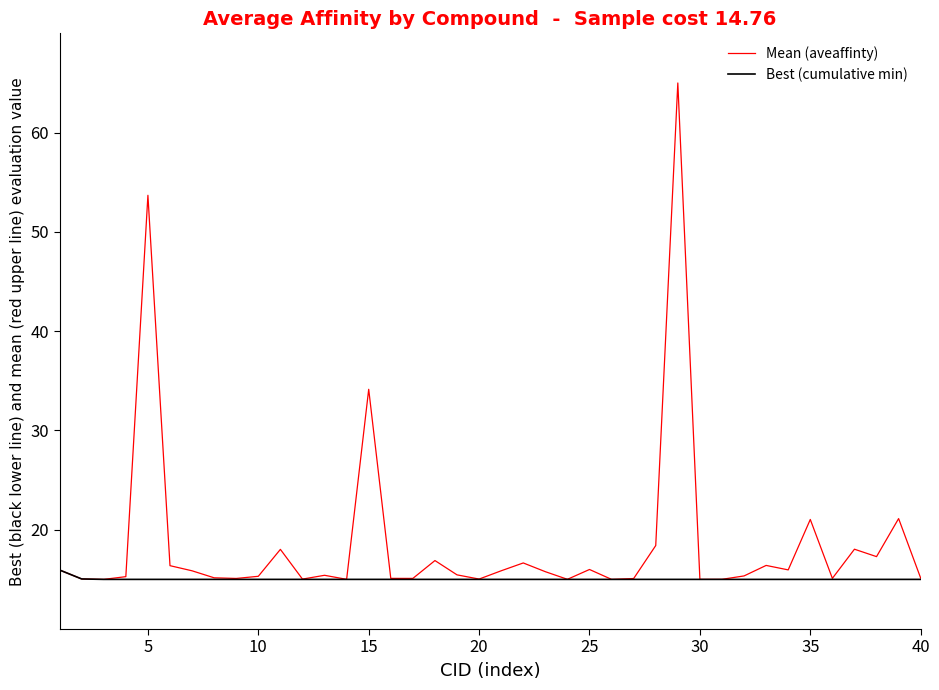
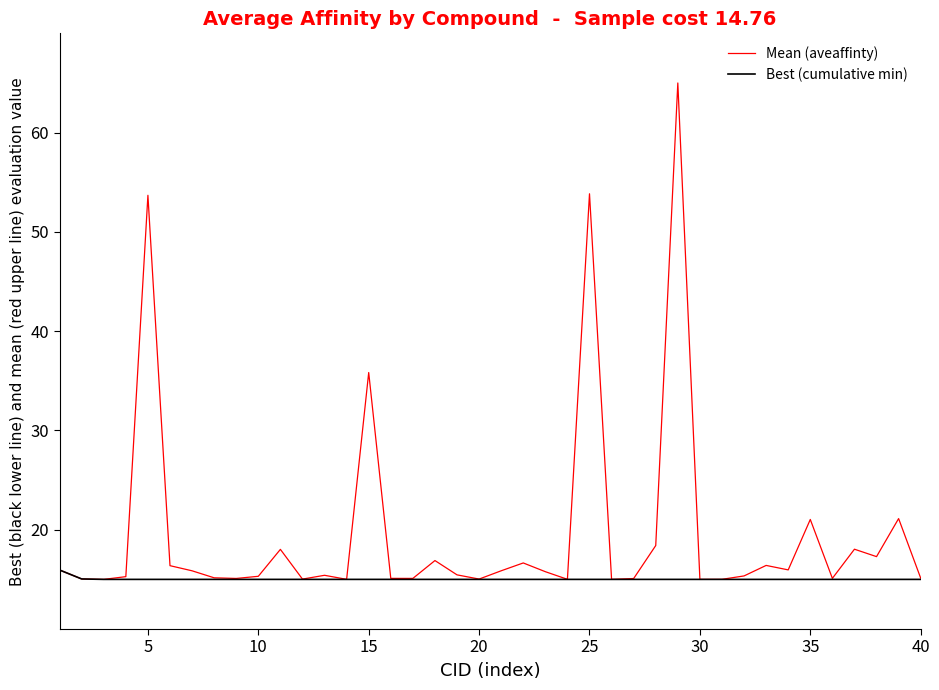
  {
    "Mean (aveaffinty)": {
      "5": 54,
      "10": 15,
-     "15": 34,
-     "25": 16,
+     "15": 36,
+     "25": 54,
      "35": 21
    },
    "Best (cumulative min)": {
      "5": 15,
      "10": 15,
      "15": 15,
      "25": 15,
      "35": 15
    }
  }
